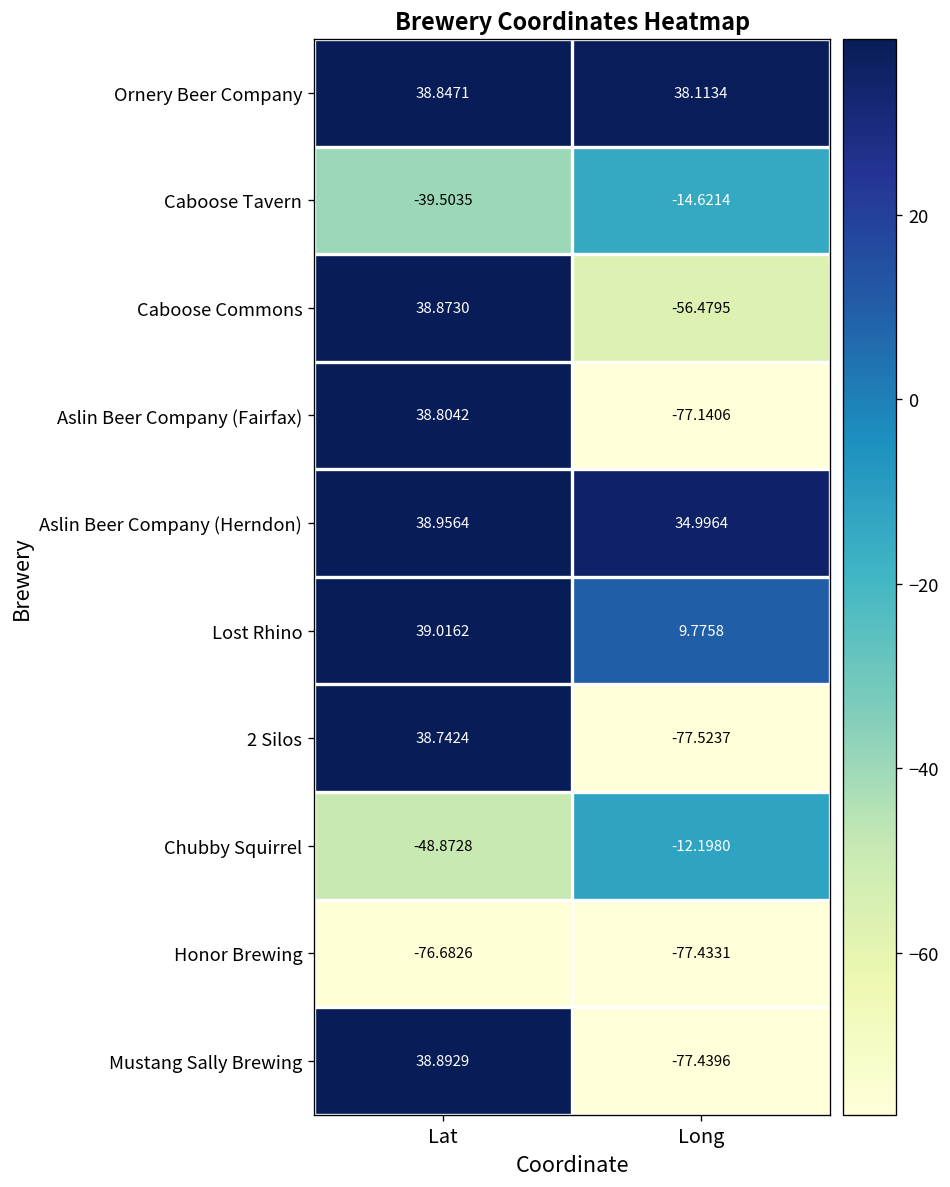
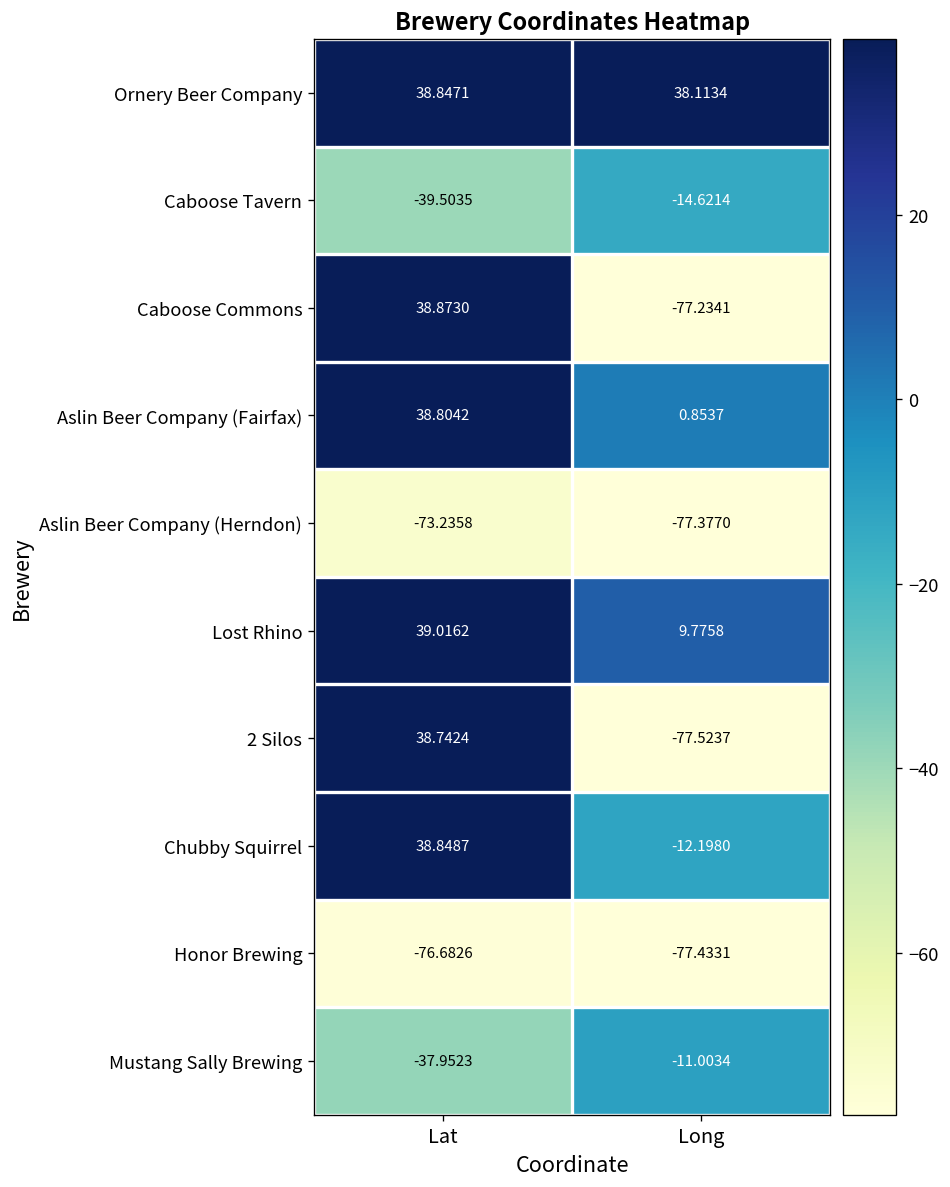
  {
    "Ornery Beer Company": {
      "Lat": 38.8471,
      "Long": 38.1134
    },
    "Caboose Tavern": {
      "Lat": -39.5035,
      "Long": -14.6214
    },
    "Caboose Commons": {
      "Lat": 38.8730,
-     "Long": -56.4795
+     "Long": -77.2341
    },
    "Aslin Beer Company (Fairfax)": {
      "Lat": 38.8042,
-     "Long": -77.1406
+     "Long": 0.8537
    },
    "Aslin Beer Company (Herndon)": {
-     "Lat": 38.9564,
-     "Long": 34.9964
+     "Lat": -73.2358,
+     "Long": -77.3770
    },
    "Lost Rhino": {
      "Lat": 39.0162,
      "Long": 9.7758
    },
    "2 Silos": {
      "Lat": 38.7424,
      "Long": -77.5237
    },
    "Chubby Squirrel": {
-     "Lat": -48.8728,
+     "Lat": 38.8487,
      "Long": -12.1980
    },
    "Honor Brewing": {
      "Lat": -76.6826,
      "Long": -77.4331
    },
    "Mustang Sally Brewing": {
-     "Lat": 38.8929,
-     "Long": -77.4396
+     "Lat": -37.9523,
+     "Long": -11.0034
    }
  }
